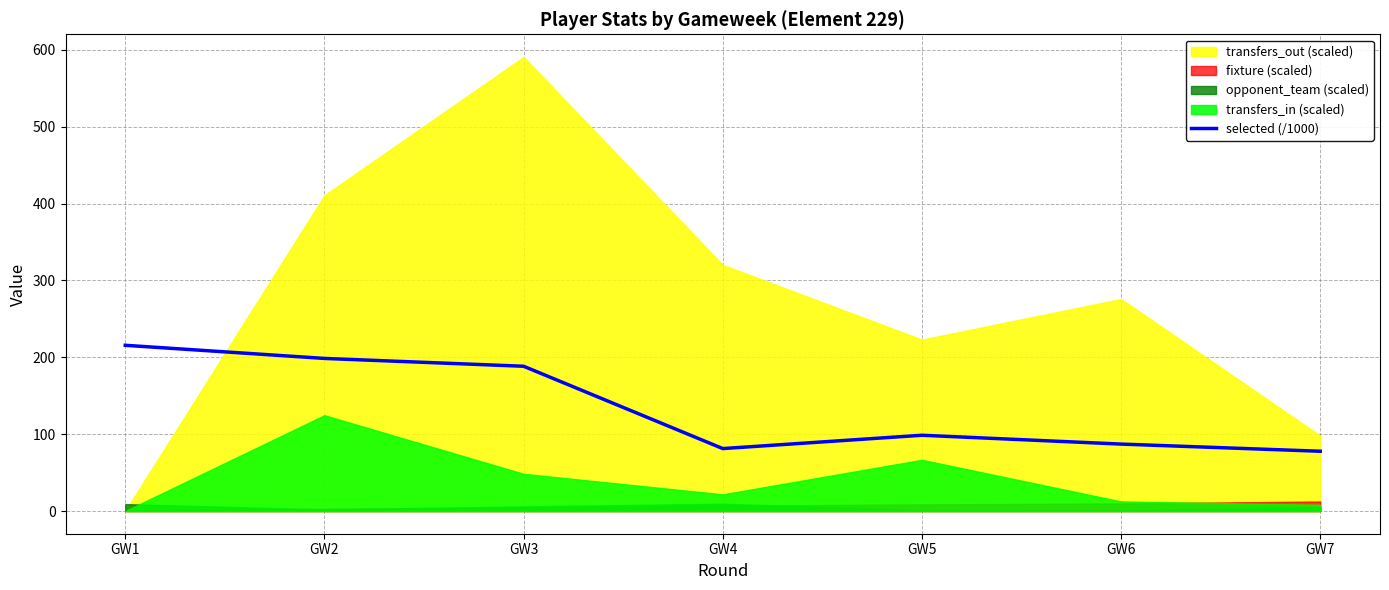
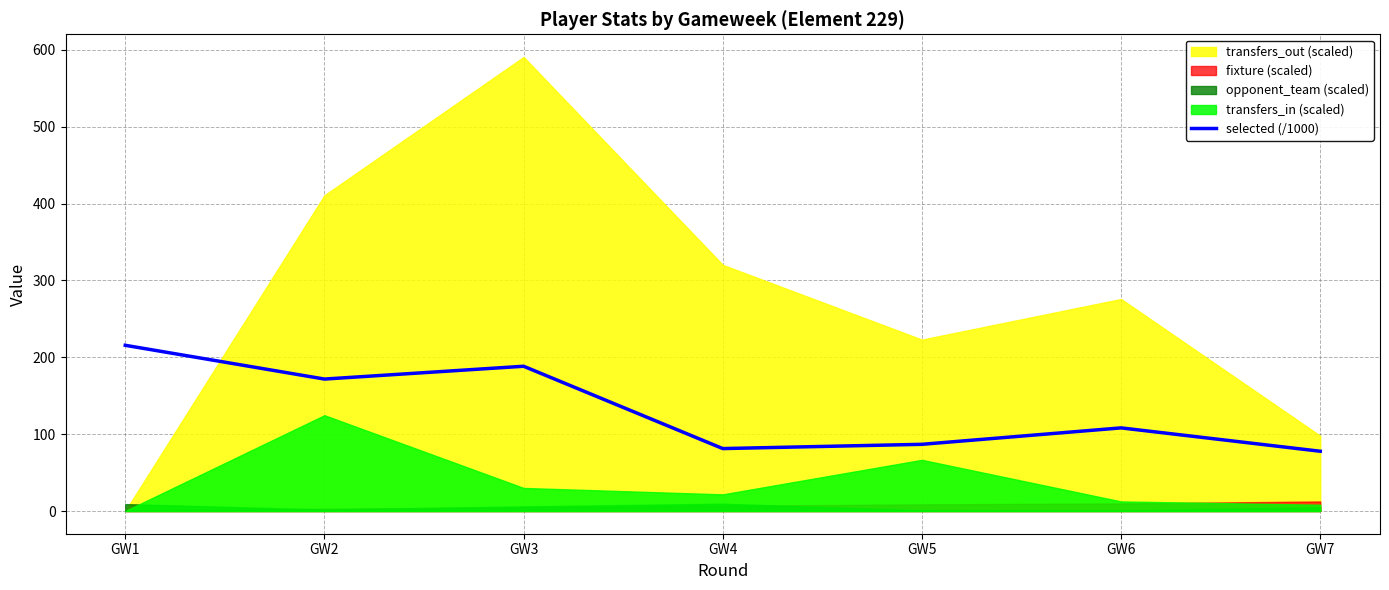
  {
    "selected (/1000)": {
      "GW1": 220,
-     "GW2": 200,
+     "GW2": 170,
      "GW3": 190,
      "GW4": 80,
-     "GW5": 100,
-     "GW6": 90,
+     "GW5": 90,
+     "GW6": 110,
      "GW7": 80
    },
    "transfers_out (scaled)": {
      "GW2": 410,
      "GW3": 590,
      "GW4": 320,
      "GW5": 220,
      "GW6": 280,
      "GW7": 100
    },
    "fixture (scaled)": {
      "GW5": 10,
      "GW7": 10
    },
    "opponent_team (scaled)": {
      "GW1": 10
    },
    "transfers_in (scaled)": {
      "GW2": 120,
-     "GW3": 50,
+     "GW3": 30,
      "GW4": 20,
      "GW5": 70
    }
  }
